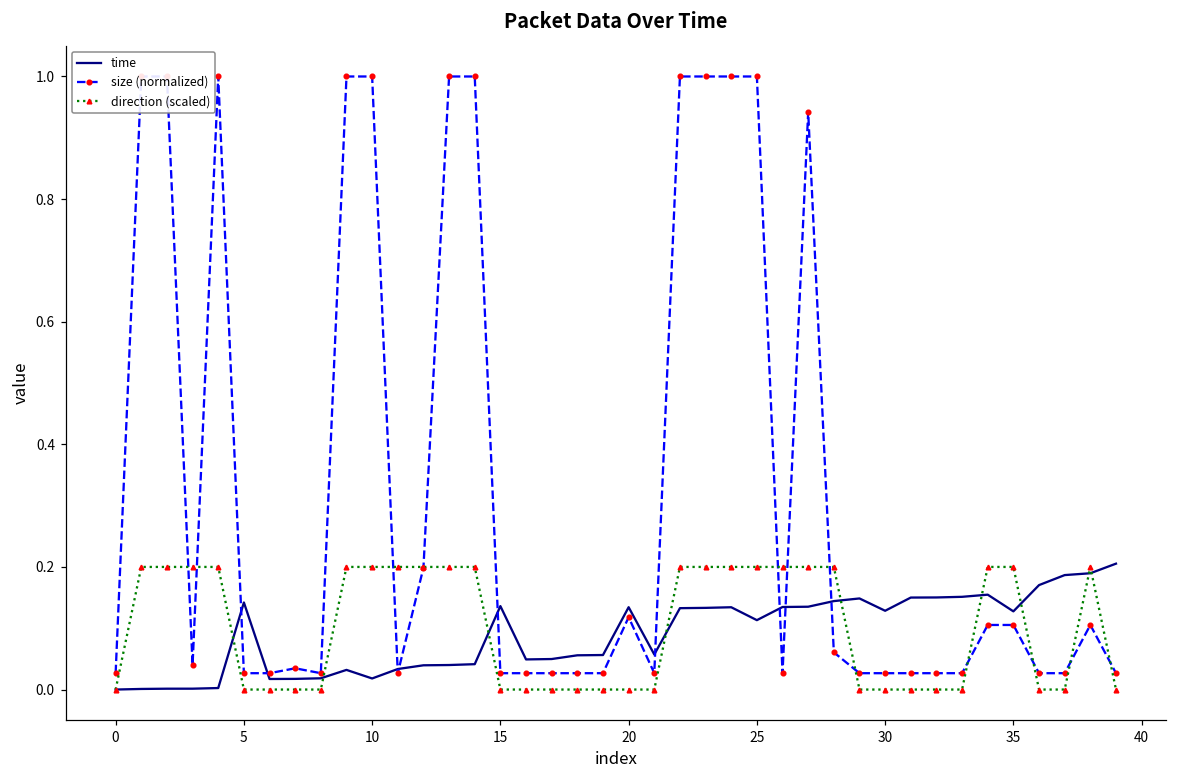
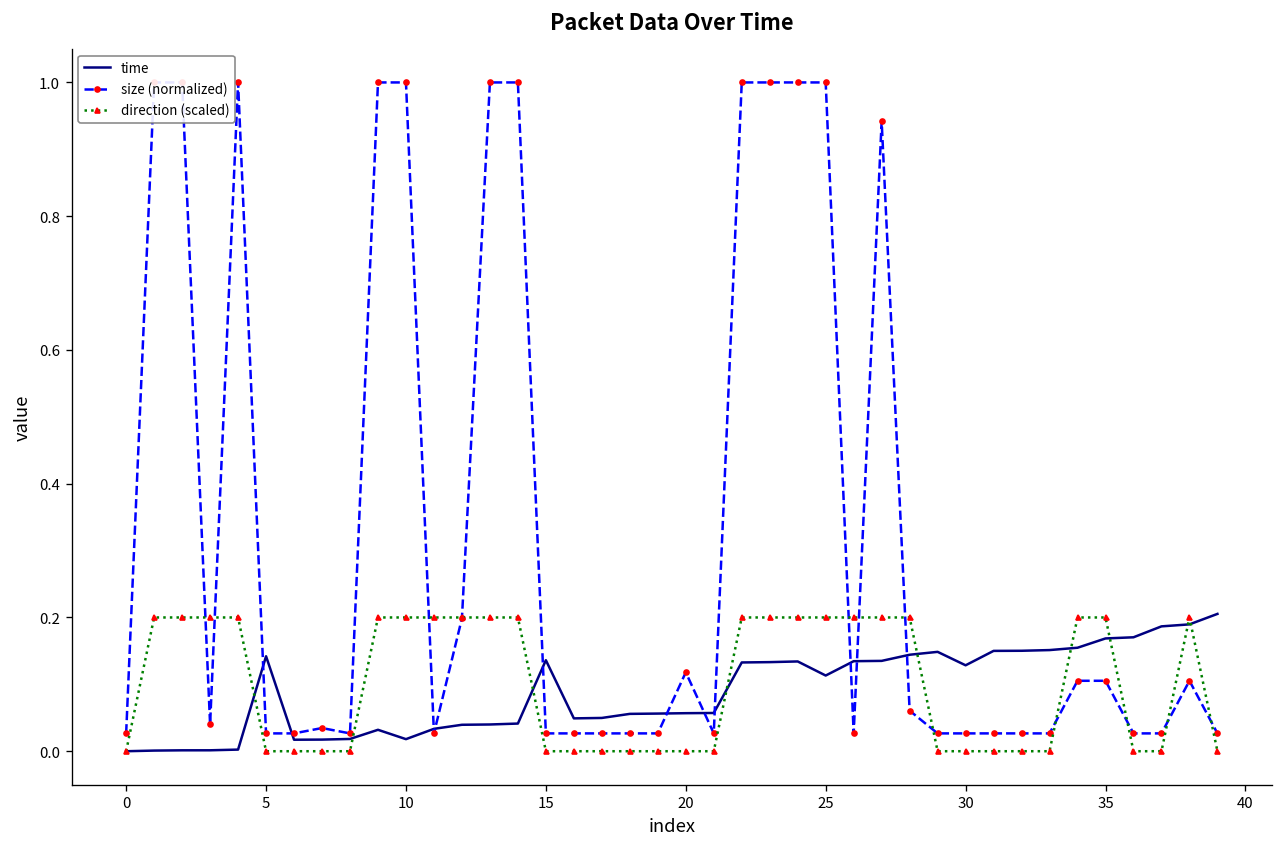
  {
    "time": {
      "5": 0.14,
      "10": 0.02,
      "15": 0.14,
-     "20": 0.13,
+     "20": 0.06,
      "25": 0.11,
      "30": 0.13,
-     "35": 0.13
+     "35": 0.17
    },
    "size (normalized)": {
      "0": 0.03,
      "5": 0.03,
      "10": 1.00,
      "15": 0.03,
      "20": 0.12,
      "25": 1.00,
      "30": 0.03,
      "35": 0.11
    },
    "direction (scaled)": {
      "5": 0.00,
      "10": 0.20,
      "15": 0.00,
      "20": 0.00,
      "25": 0.20,
      "30": 0.00,
      "35": 0.20
    }
  }
